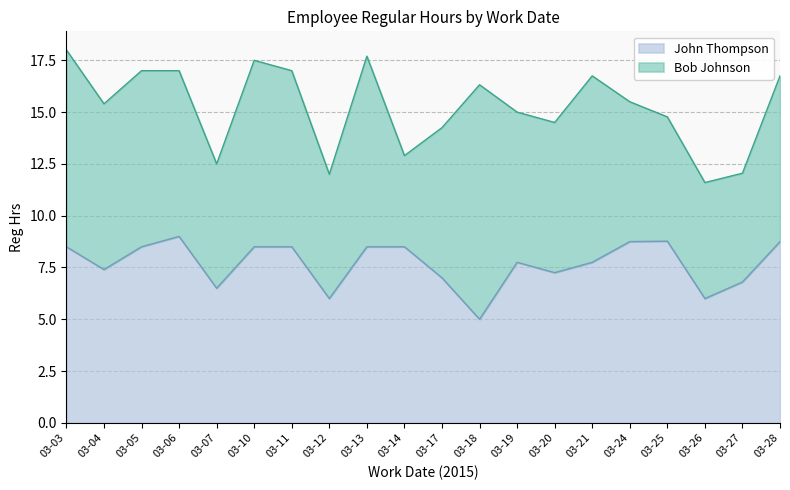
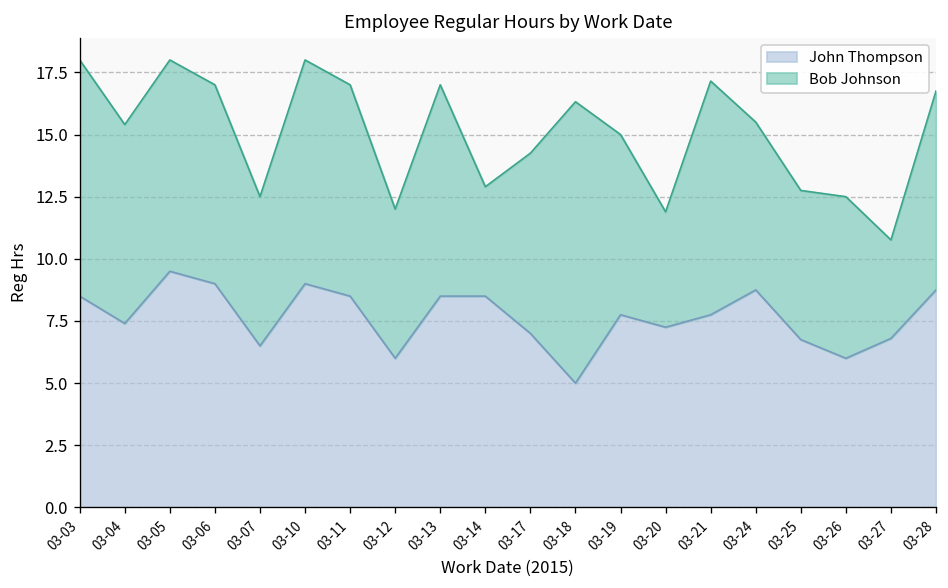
  {
    "John Thompson": {
      "03-03": 8.5,
      "03-04": 7.4,
-     "03-05": 8.5,
+     "03-05": 9.5,
      "03-06": 9.0,
      "03-07": 6.5,
-     "03-10": 8.5,
+     "03-10": 9.0,
      "03-11": 8.5,
      "03-12": 6.0,
      "03-13": 8.5,
      "03-14": 8.5,
      "03-17": 7.0,
      "03-18": 5.0,
      "03-19": 7.8,
      "03-20": 7.3,
      "03-21": 7.8,
      "03-24": 8.8,
-     "03-25": 8.8,
+     "03-25": 6.8,
      "03-26": 6.0,
      "03-27": 6.8,
      "03-28": 8.8
    },
    "Bob Johnson": {
      "03-03": 9.5,
      "03-04": 8.0,
      "03-05": 8.5,
      "03-06": 8.0,
      "03-07": 6.0,
      "03-10": 9.0,
      "03-11": 8.5,
      "03-12": 6.0,
-     "03-13": 9.2,
+     "03-13": 8.5,
      "03-14": 4.4,
      "03-17": 7.3,
      "03-18": 11.3,
      "03-19": 7.3,
-     "03-20": 7.3,
-     "03-21": 9.0,
+     "03-20": 4.6,
+     "03-21": 9.4,
      "03-24": 6.8,
      "03-25": 6.0,
-     "03-26": 5.6,
-     "03-27": 5.3,
+     "03-26": 6.5,
+     "03-27": 4.0,
      "03-28": 8.0
    }
  }
